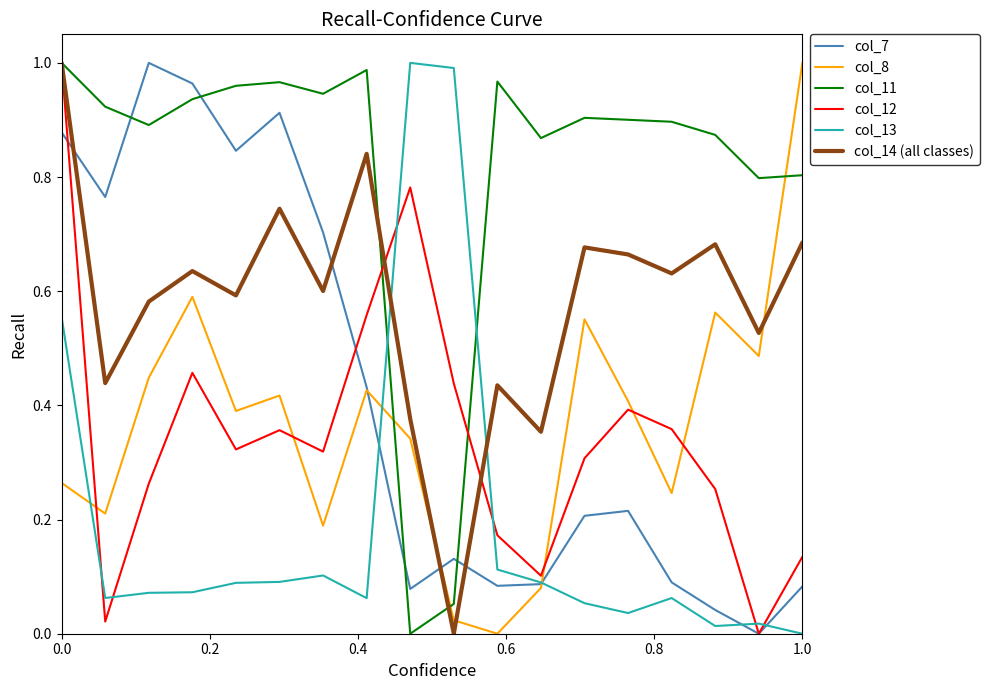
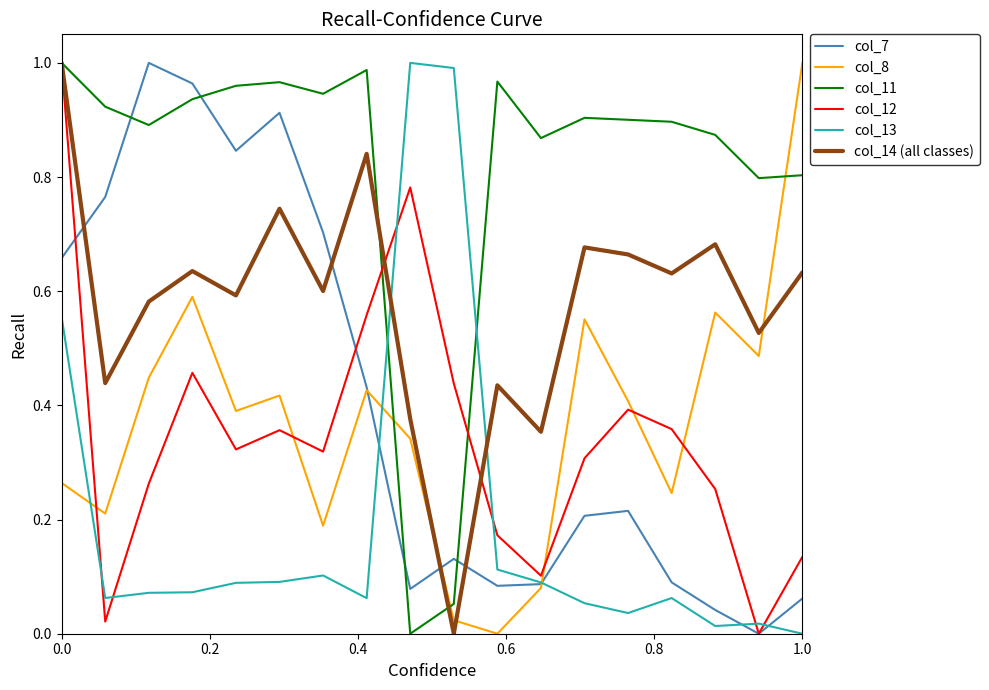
  {
    "col_7": {
-     "0.0": 0.88,
-     "1.0": 0.08
+     "0.0": 0.66,
+     "1.0": 0.06
    },
    "col_8": {
      "0.0": 0.26,
      "1.0": 1.00
    },
    "col_11": {
      "1.0": 0.80
    },
    "col_12": {
      "1.0": 0.13
    },
    "col_13": {
      "0.0": 0.55,
      "1.0": 0.00
    },
    "col_14 (all classes)": {
-     "1.0": 0.69
+     "1.0": 0.63
    }
  }
